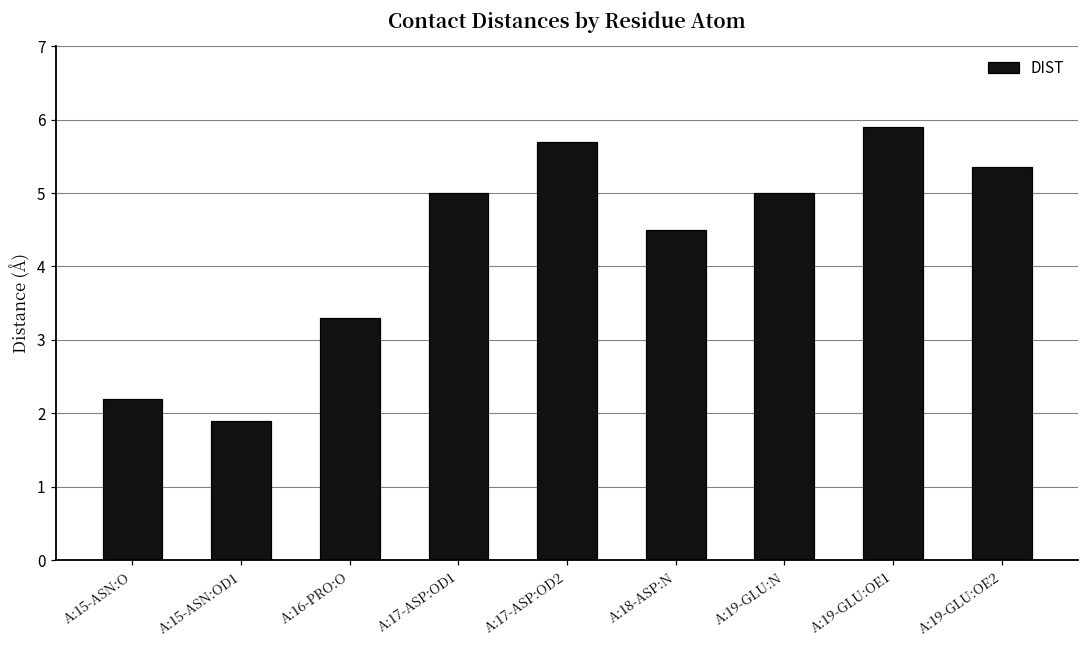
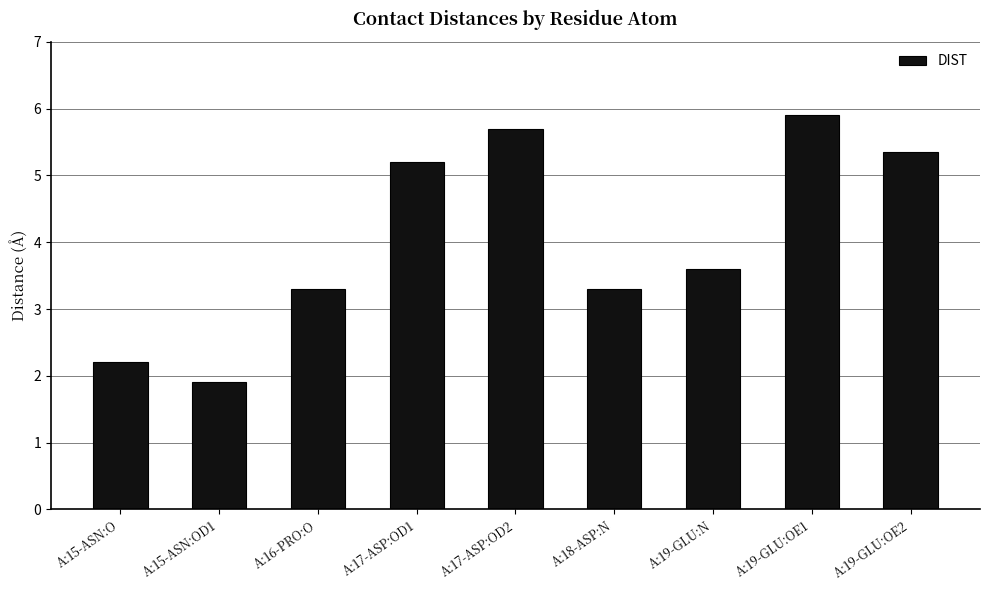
  {
    "A:15-ASN:O": 2.2,
    "A:15-ASN:OD1": 1.9,
    "A:16-PRO:O": 3.3,
-   "A:17-ASP:OD1": 5.0,
+   "A:17-ASP:OD1": 5.2,
    "A:17-ASP:OD2": 5.7,
-   "A:18-ASP:N": 4.5,
-   "A:19-GLU:N": 5.0,
+   "A:18-ASP:N": 3.3,
+   "A:19-GLU:N": 3.6,
    "A:19-GLU:OE1": 5.9,
    "A:19-GLU:OE2": 5.4
  }
